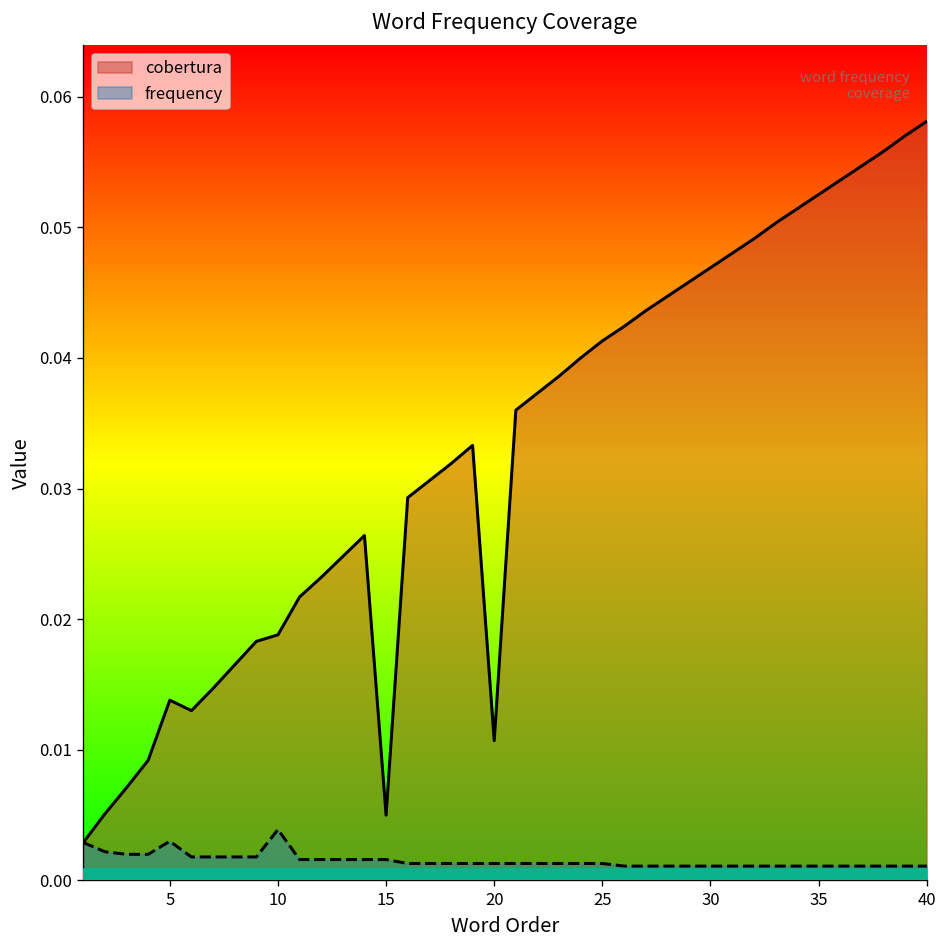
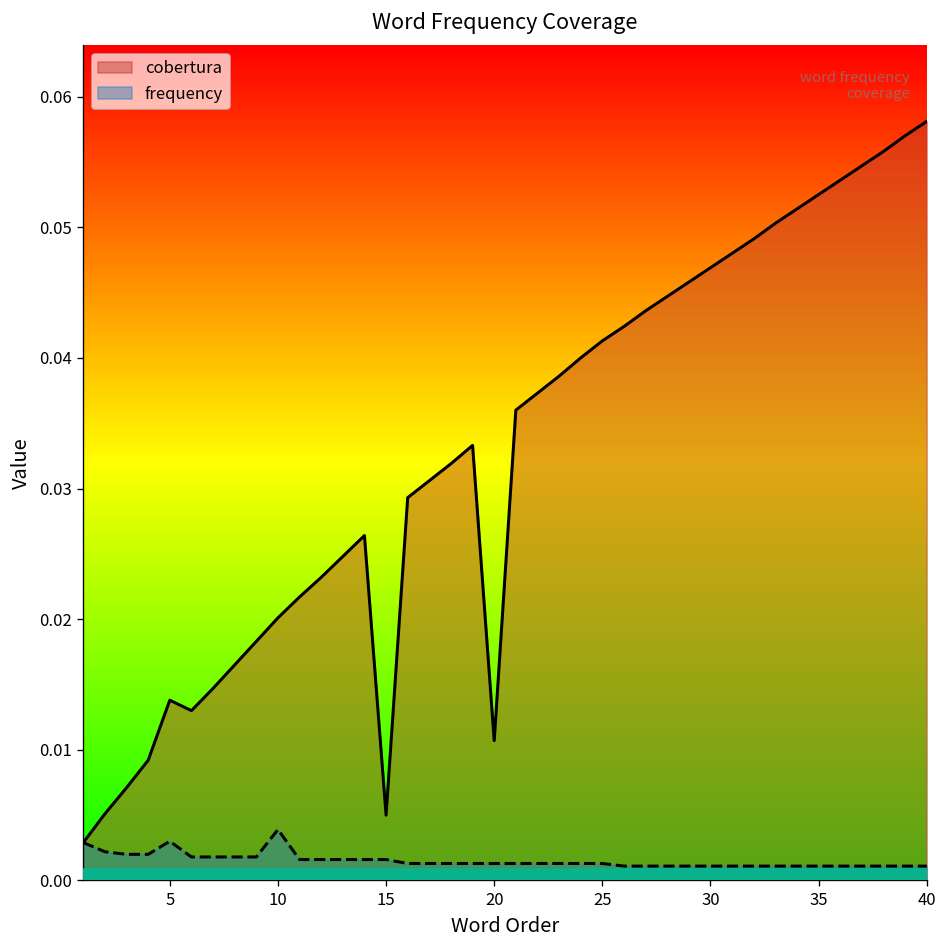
  {
    "cobertura": {
      "5": 0.0138,
-     "10": 0.0188,
+     "10": 0.0201,
      "15": 0.0050,
      "20": 0.0107,
      "25": 0.0413,
      "30": 0.0469,
      "35": 0.0525,
      "40": 0.0581
    },
    "frequency": {
      "5": 0.0030,
      "10": 0.0039,
      "15": 0.0016,
      "20": 0.0013,
      "25": 0.0013,
      "30": 0.0011,
      "35": 0.0011,
      "40": 0.0011
    }
  }
